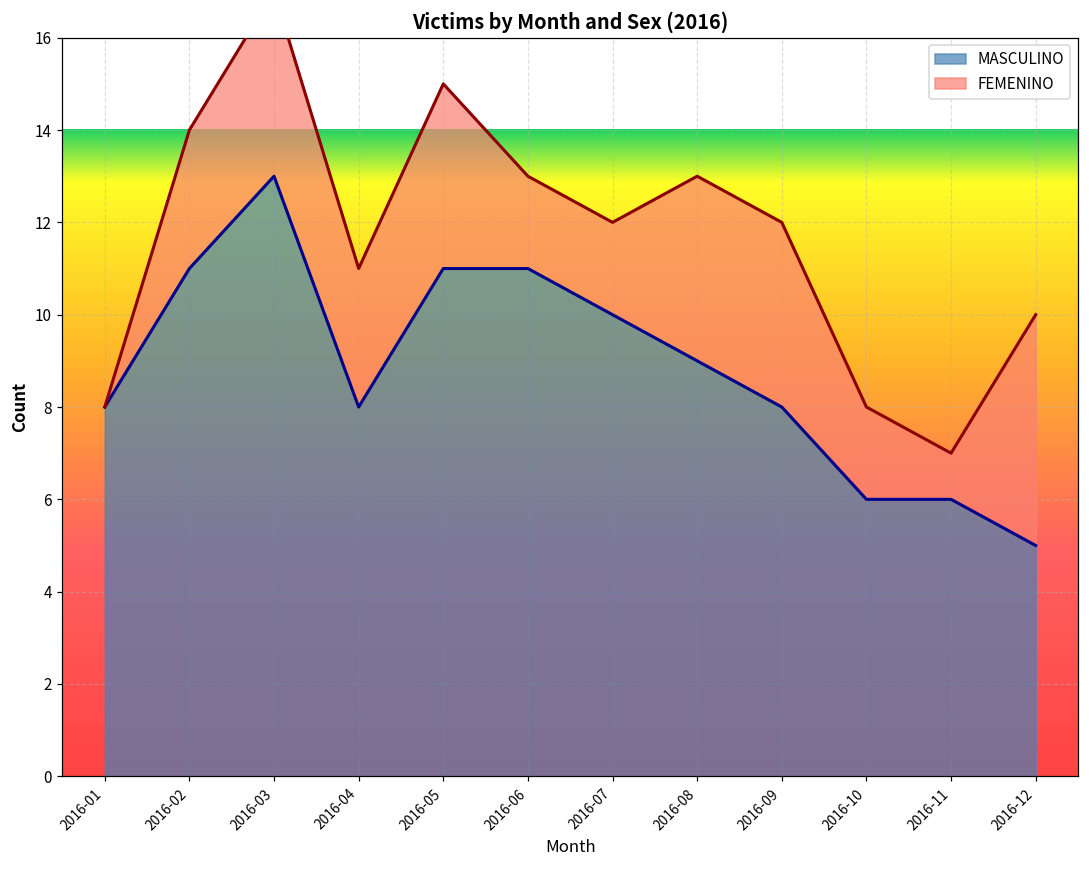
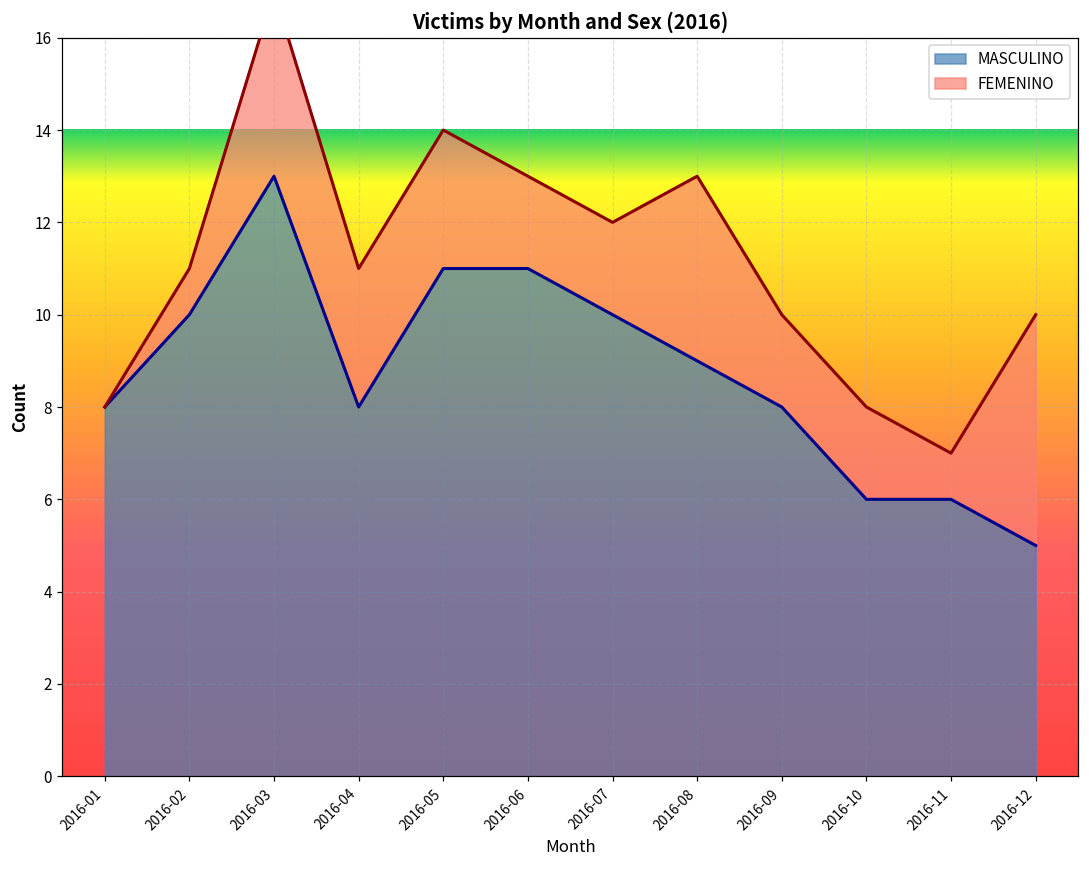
  {
    "MASCULINO": {
-     "2016-02": 11,
+     "2016-02": 10,
      "2016-03": 13,
      "2016-04": 8,
      "2016-05": 11,
      "2016-06": 11,
      "2016-07": 10,
      "2016-08": 9,
      "2016-09": 8,
      "2016-10": 6,
      "2016-11": 6,
      "2016-12": 5
    },
    "FEMENINO": {
-     "2016-02": 3,
+     "2016-02": 1,
      "2016-04": 3,
-     "2016-05": 4,
+     "2016-05": 3,
      "2016-06": 2,
      "2016-07": 2,
      "2016-08": 4,
-     "2016-09": 4,
+     "2016-09": 2,
      "2016-10": 2,
      "2016-11": 1,
      "2016-12": 5
    }
  }
